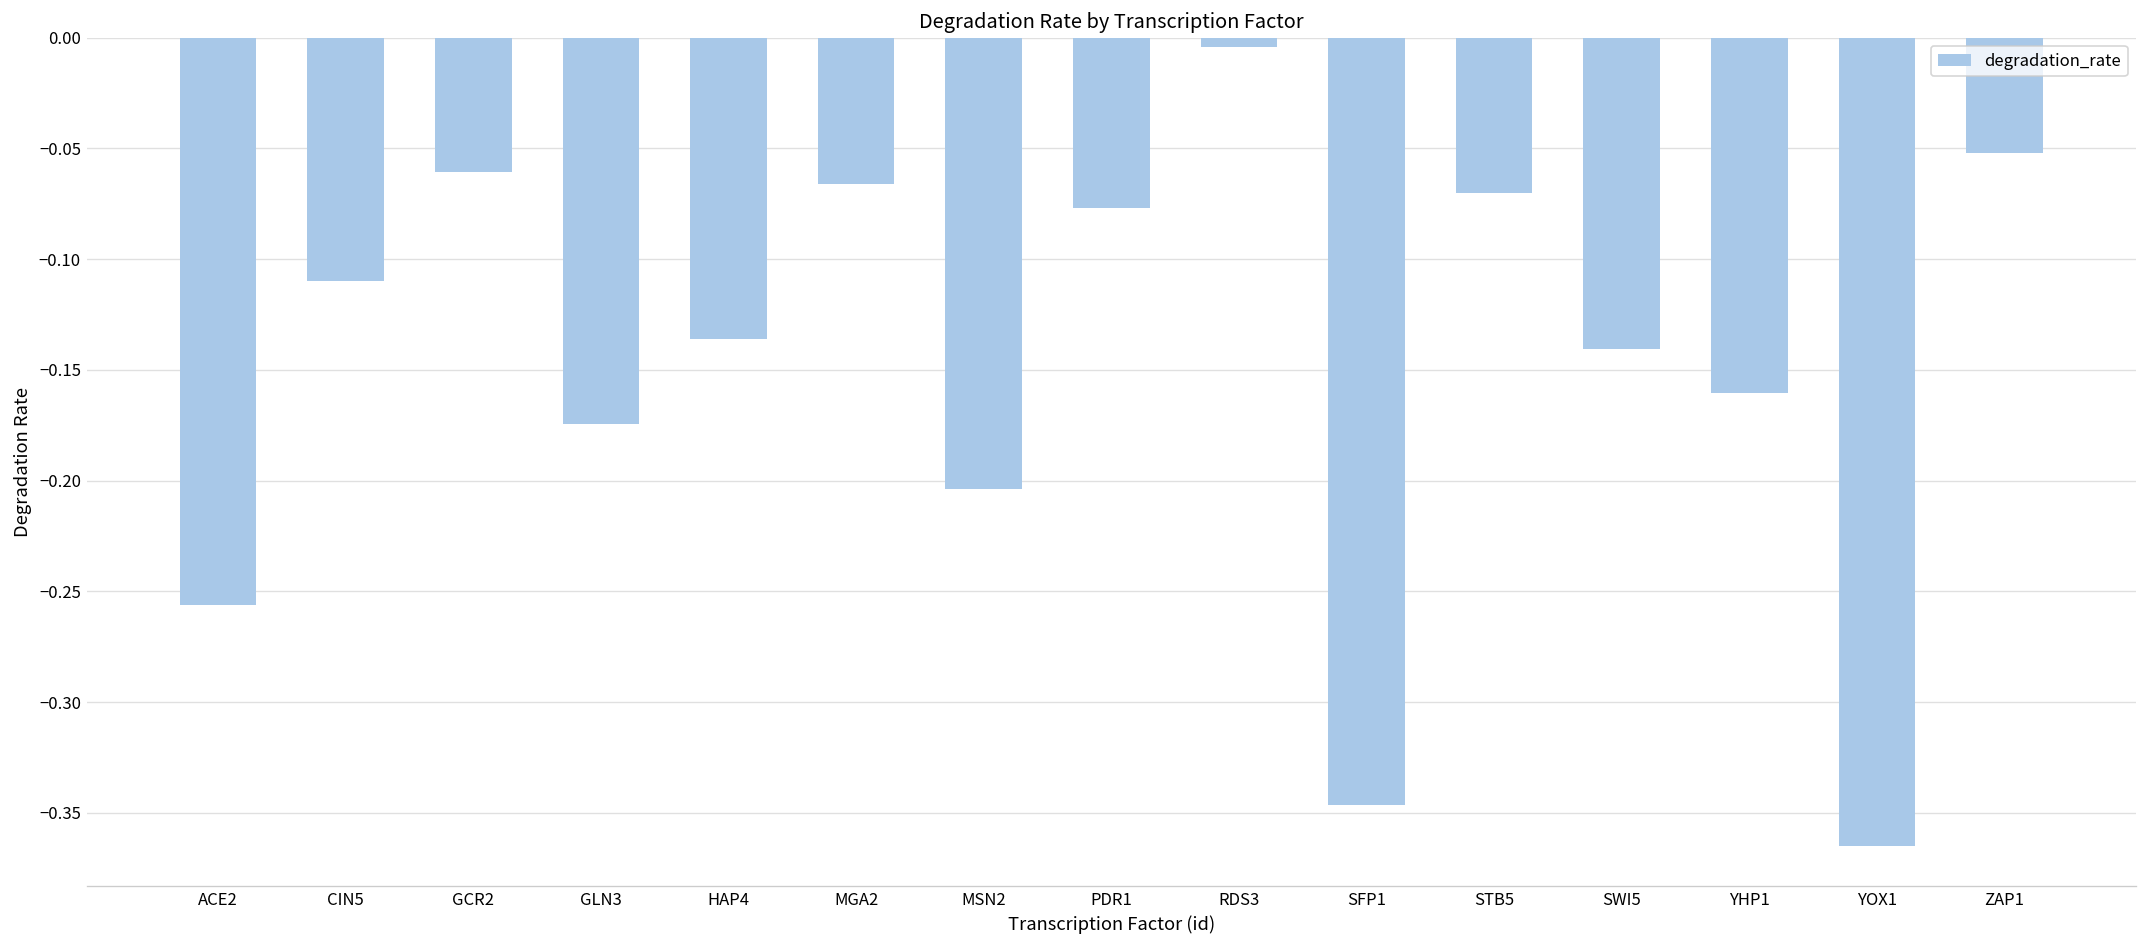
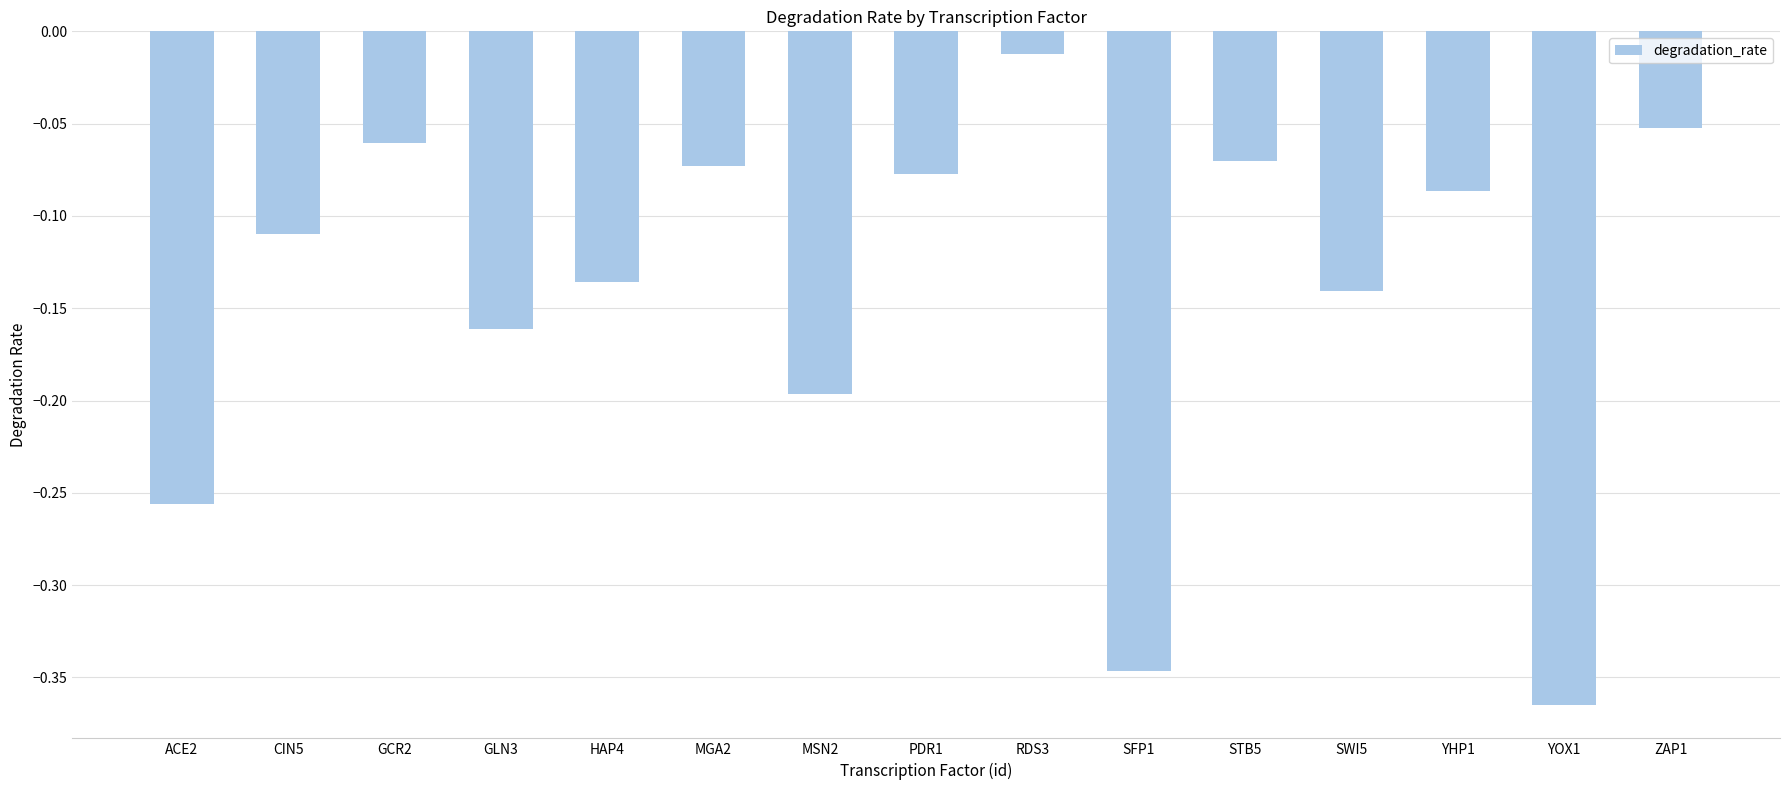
  {
    "ACE2": -0.256,
    "CIN5": -0.110,
    "GCR2": -0.061,
-   "GLN3": -0.175,
+   "GLN3": -0.161,
    "HAP4": -0.136,
-   "MGA2": -0.066,
-   "MSN2": -0.204,
+   "MGA2": -0.073,
+   "MSN2": -0.197,
    "PDR1": -0.077,
-   "RDS3": -0.004,
+   "RDS3": -0.012,
    "SFP1": -0.347,
    "STB5": -0.070,
    "SWI5": -0.141,
-   "YHP1": -0.161,
+   "YHP1": -0.087,
    "YOX1": -0.365,
    "ZAP1": -0.052
  }
